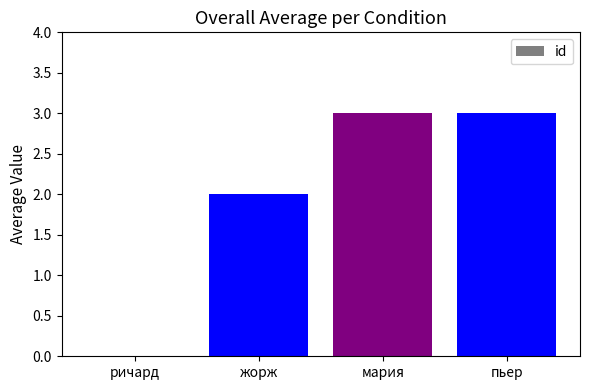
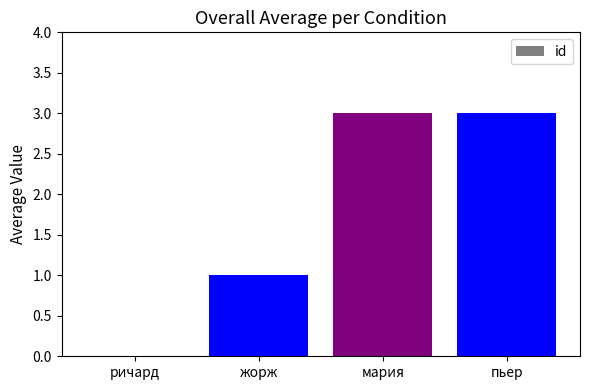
  {
    "ричард": 0,
-   "жорж": 2,
+   "жорж": 1,
    "мария": 3,
    "пьер": 3
  }
